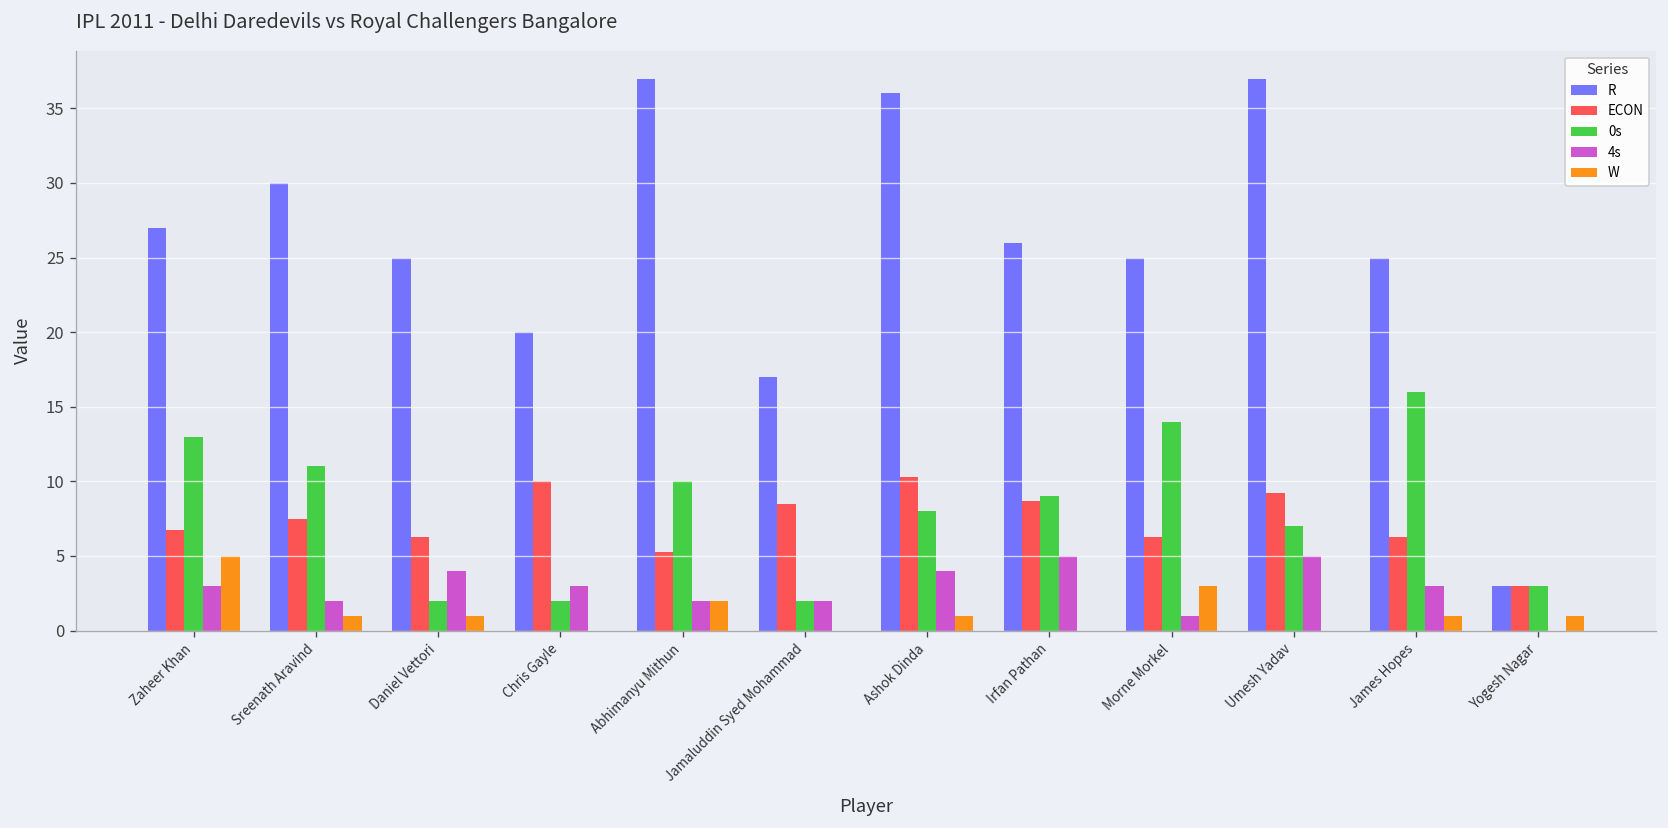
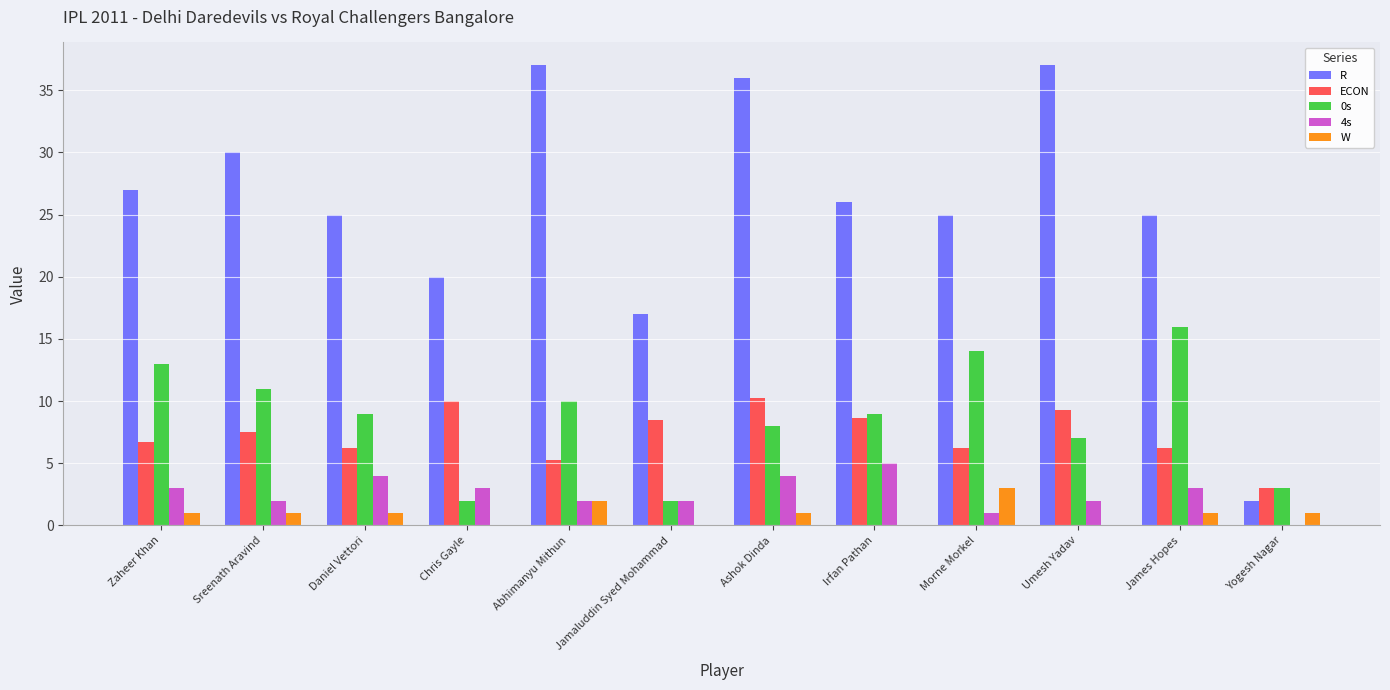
  {
    "R": {
      "Zaheer Khan": 27,
      "Sreenath Aravind": 30,
      "Daniel Vettori": 25,
      "Chris Gayle": 20,
      "Abhimanyu Mithun": 37,
      "Jamaluddin Syed Mohammad": 17,
      "Ashok Dinda": 36,
      "Irfan Pathan": 26,
      "Morne Morkel": 25,
      "Umesh Yadav": 37,
      "James Hopes": 25,
-     "Yogesh Nagar": 3
+     "Yogesh Nagar": 2
    },
    "ECON": {
      "Zaheer Khan": 6.8,
      "Sreenath Aravind": 7.5,
      "Daniel Vettori": 6.3,
      "Chris Gayle": 10,
      "Abhimanyu Mithun": 5.3,
      "Jamaluddin Syed Mohammad": 8.5,
      "Ashok Dinda": 10.3,
      "Irfan Pathan": 8.7,
      "Morne Morkel": 6.3,
      "Umesh Yadav": 9.3,
      "James Hopes": 6.3,
      "Yogesh Nagar": 3
    },
    "0s": {
      "Zaheer Khan": 13,
      "Sreenath Aravind": 11,
-     "Daniel Vettori": 2,
+     "Daniel Vettori": 9,
      "Chris Gayle": 2,
      "Abhimanyu Mithun": 10,
      "Jamaluddin Syed Mohammad": 2,
      "Ashok Dinda": 8,
      "Irfan Pathan": 9,
      "Morne Morkel": 14,
      "Umesh Yadav": 7,
      "James Hopes": 16,
      "Yogesh Nagar": 3
    },
    "4s": {
      "Zaheer Khan": 3,
      "Sreenath Aravind": 2,
      "Daniel Vettori": 4,
      "Chris Gayle": 3,
      "Abhimanyu Mithun": 2,
      "Jamaluddin Syed Mohammad": 2,
      "Ashok Dinda": 4,
      "Irfan Pathan": 5,
      "Morne Morkel": 1,
-     "Umesh Yadav": 5,
+     "Umesh Yadav": 2,
      "James Hopes": 3,
      "Yogesh Nagar": 0
    },
    "W": {
-     "Zaheer Khan": 5,
+     "Zaheer Khan": 1,
      "Sreenath Aravind": 1,
      "Daniel Vettori": 1,
      "Chris Gayle": 0,
      "Abhimanyu Mithun": 2,
      "Jamaluddin Syed Mohammad": 0,
      "Ashok Dinda": 1,
      "Irfan Pathan": 0,
      "Morne Morkel": 3,
      "Umesh Yadav": 0,
      "James Hopes": 1,
      "Yogesh Nagar": 1
    }
  }
